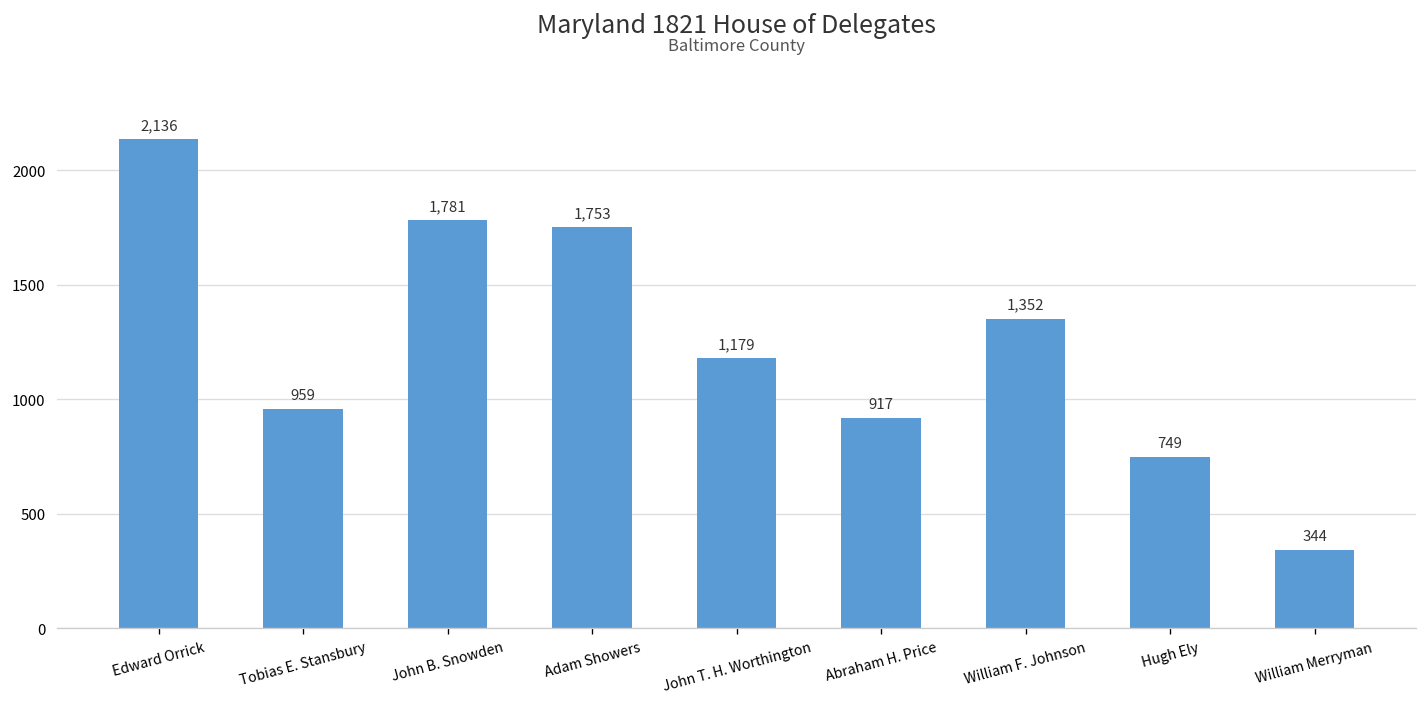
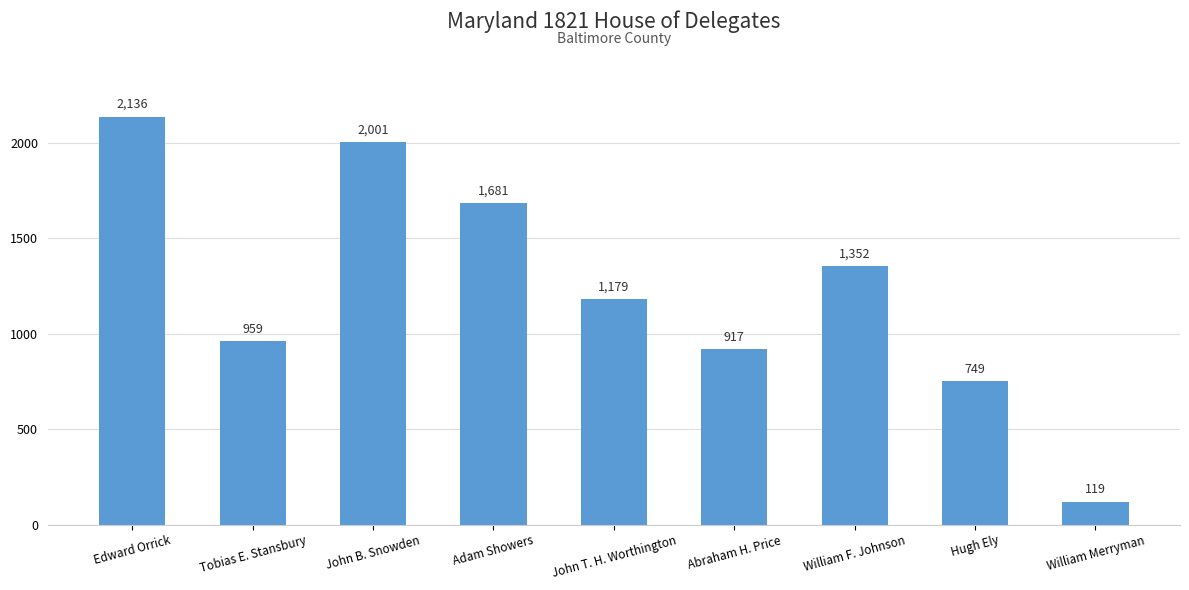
  {
    "Edward Orrick": "2,136",
    "Tobias E. Stansbury": "959",
-   "John B. Snowden": "1,781",
-   "Adam Showers": "1,753",
+   "John B. Snowden": "2,001",
+   "Adam Showers": "1,681",
    "John T. H. Worthington": "1,179",
    "Abraham H. Price": "917",
    "William F. Johnson": "1,352",
    "Hugh Ely": "749",
-   "William Merryman": "344"
+   "William Merryman": "119"
  }
